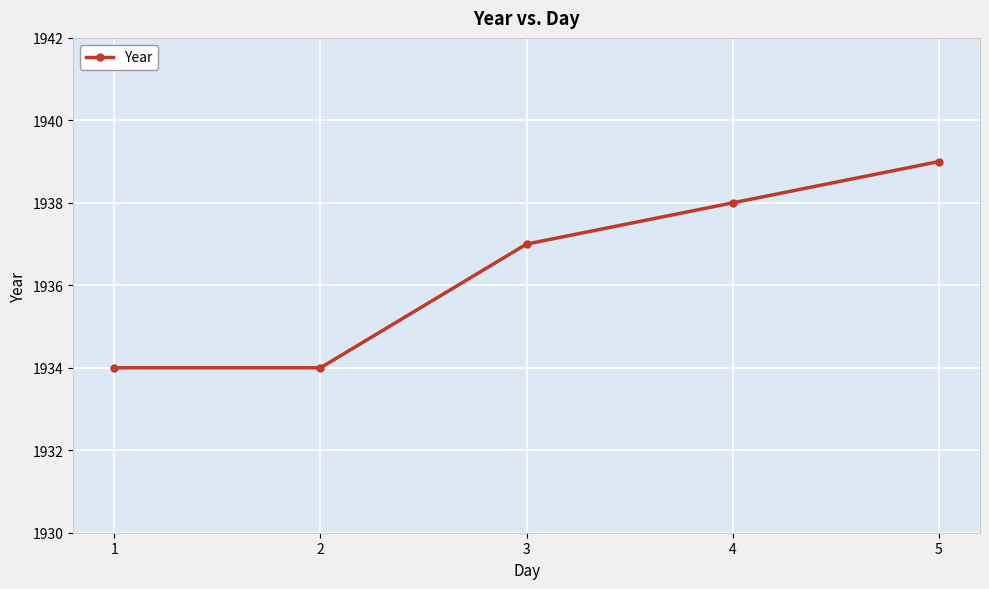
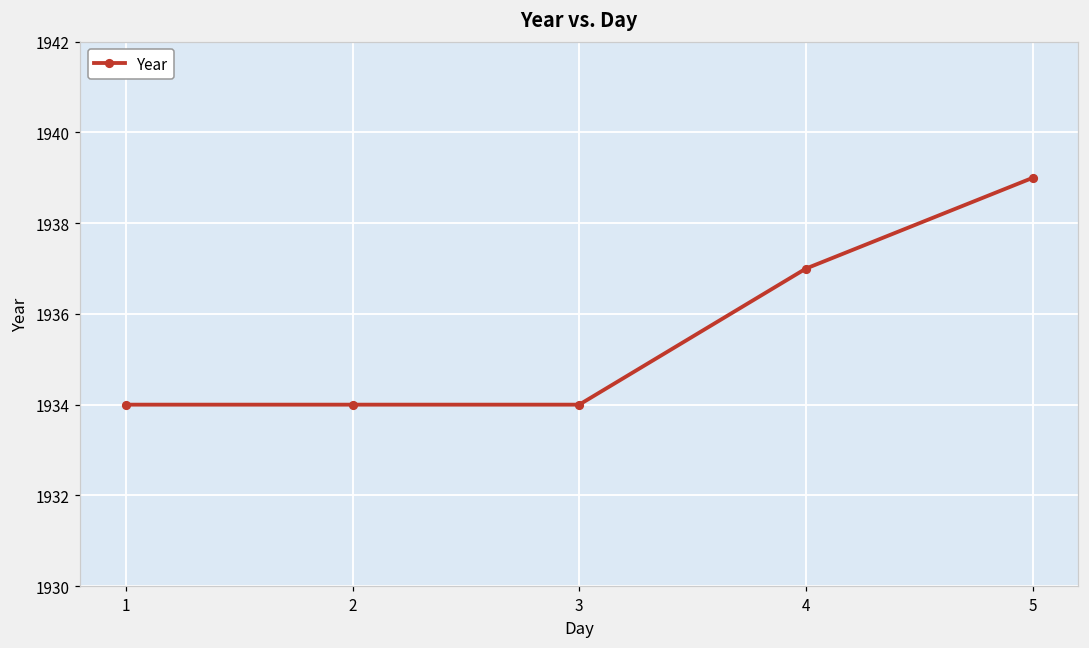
  {
    "1": 1934,
    "2": 1934,
-   "3": 1937,
-   "4": 1938,
+   "3": 1934,
+   "4": 1937,
    "5": 1939
  }
